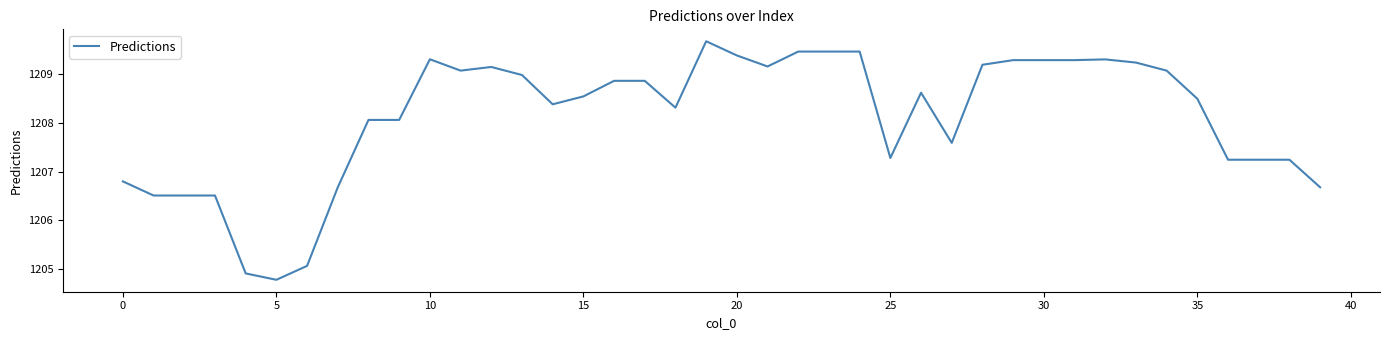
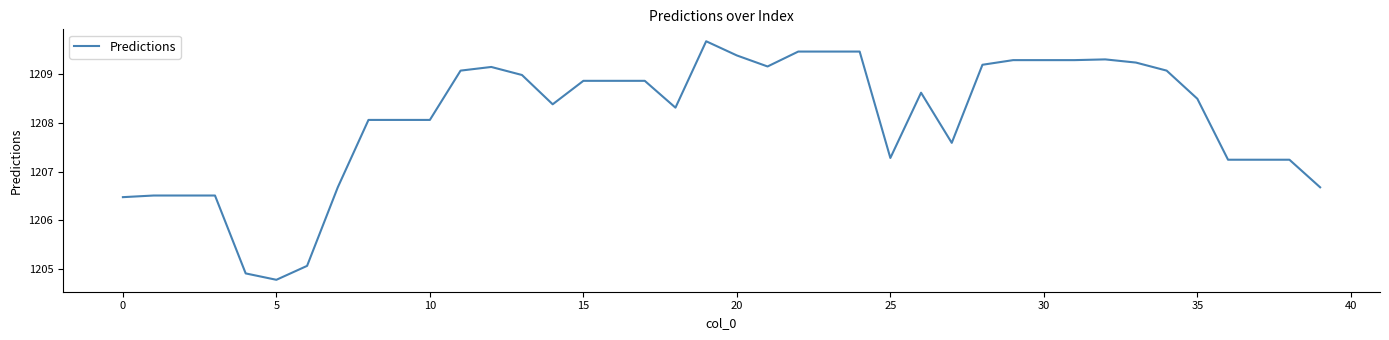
  {
-   "0": 1206.8,
+   "0": 1206.5,
    "5": 1204.8,
-   "10": 1209.3,
-   "15": 1208.5,
+   "10": 1208.1,
+   "15": 1208.9,
    "20": 1209.4,
    "25": 1207.3,
    "30": 1209.3,
    "35": 1208.5
  }
